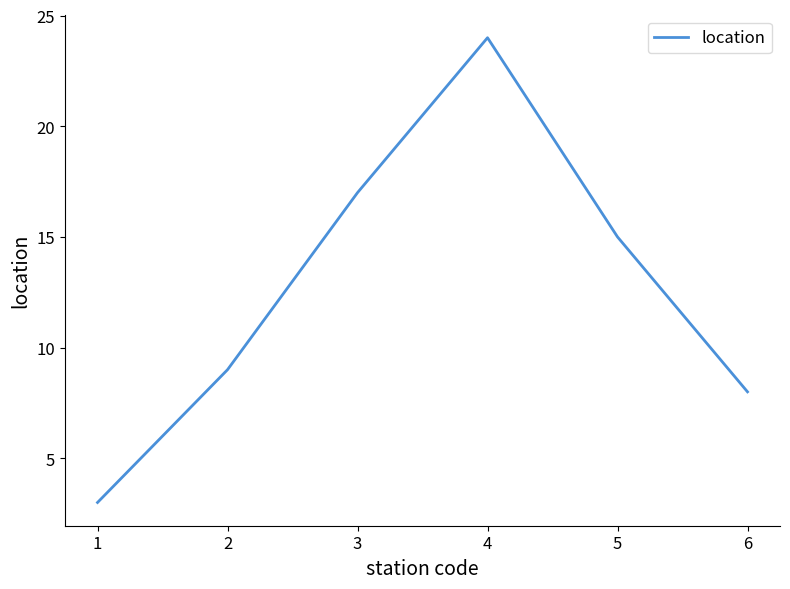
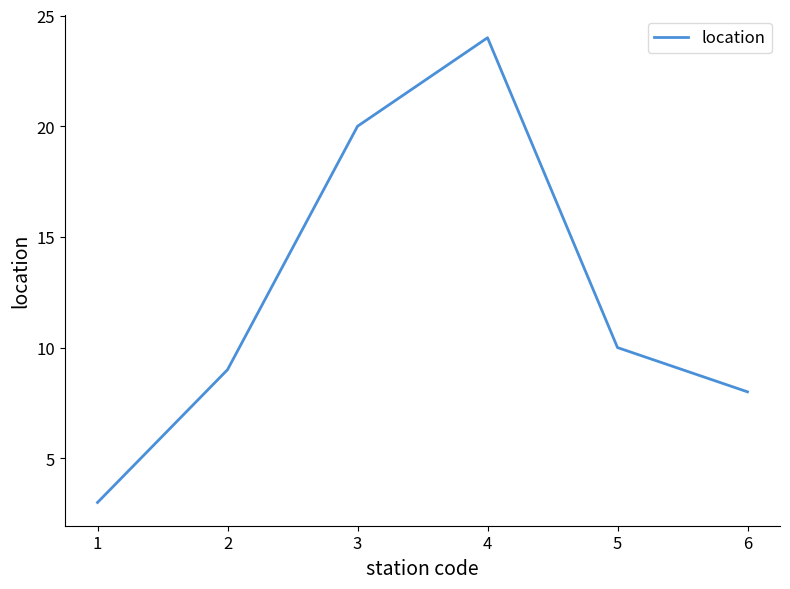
  {
    "1": 3,
    "2": 9,
-   "3": 17,
+   "3": 20,
    "4": 24,
-   "5": 15,
+   "5": 10,
    "6": 8
  }
